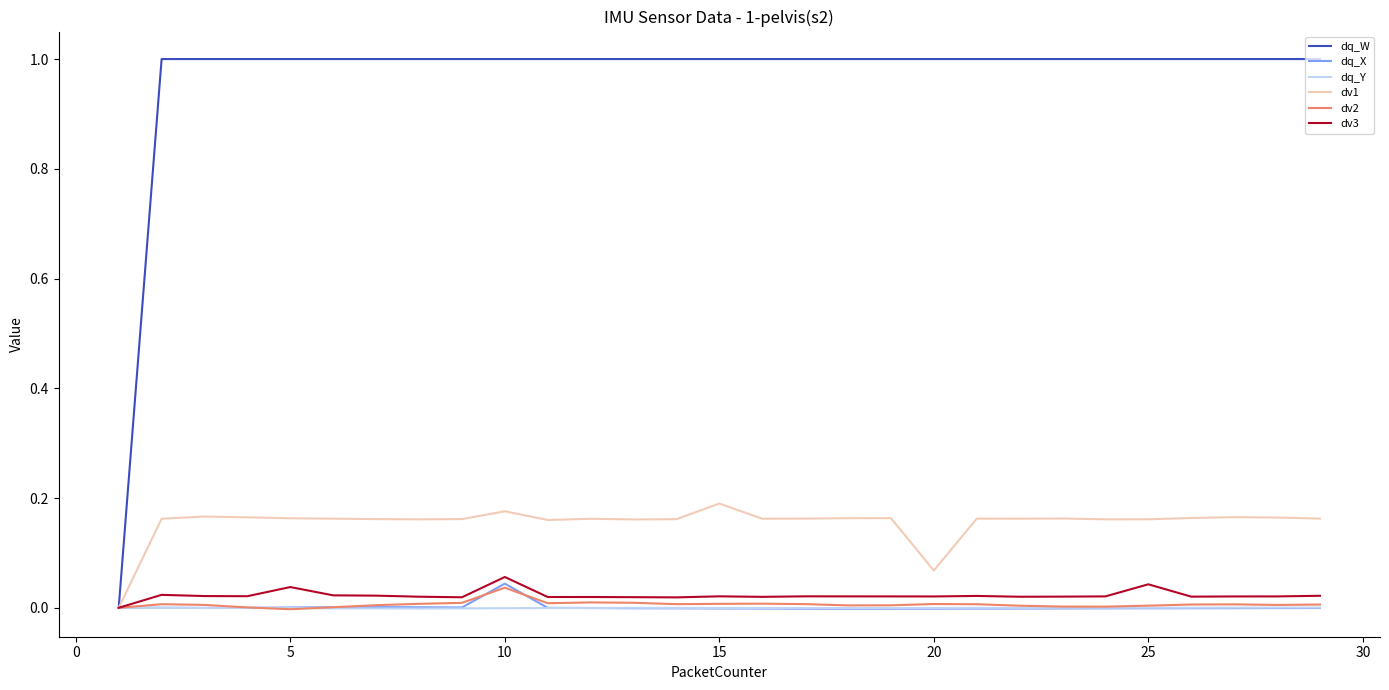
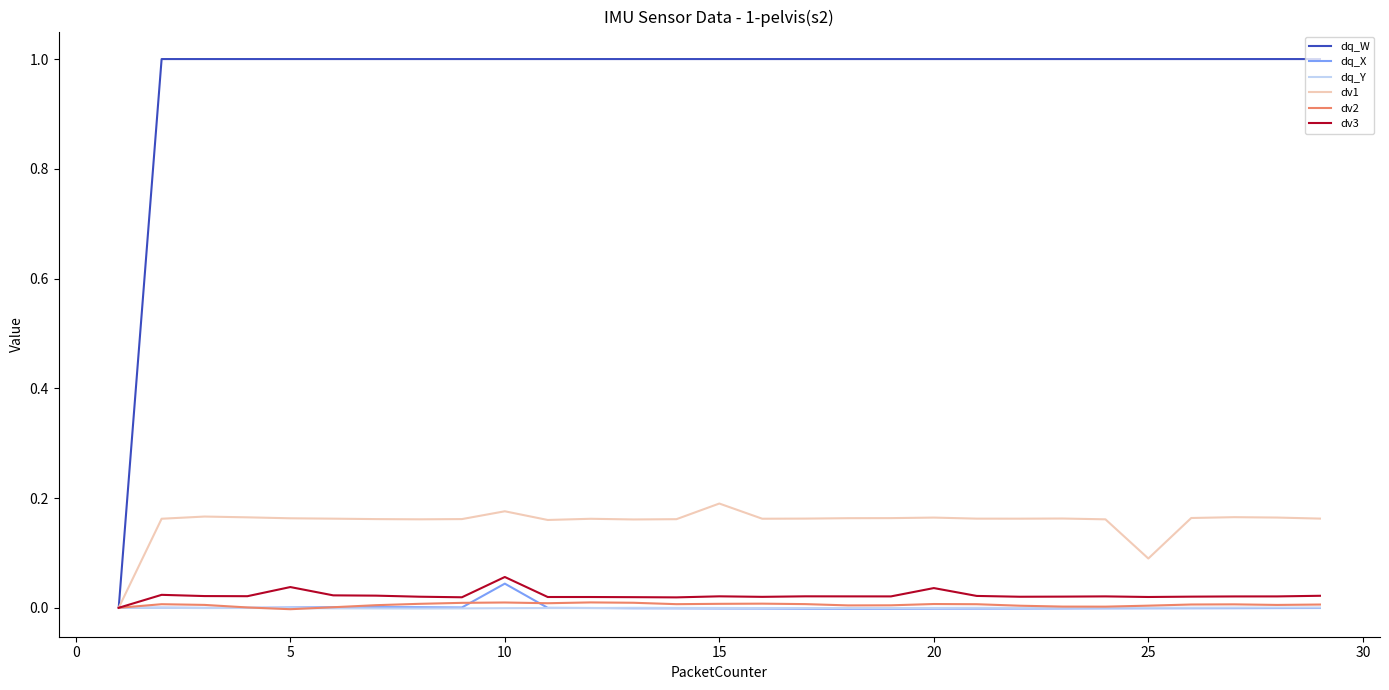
  {
    "dq_W": {
      "5": 1.00,
      "10": 1.00,
      "15": 1.00,
      "20": 1.00,
      "25": 1.00
    },
    "dq_X": {
      "10": 0.04
    },
    "dq_Y": {
      "10": 0.00
    },
    "dv1": {
      "5": 0.16,
      "10": 0.18,
      "15": 0.19,
-     "20": 0.07,
-     "25": 0.16
+     "20": 0.16,
+     "25": 0.09
    },
    "dv2": {
-     "10": 0.04,
+     "10": 0.01,
      "15": 0.01,
      "20": 0.01
    },
    "dv3": {
      "5": 0.04,
      "10": 0.06,
      "15": 0.02,
-     "20": 0.02,
-     "25": 0.04
+     "20": 0.04,
+     "25": 0.02
    }
  }
